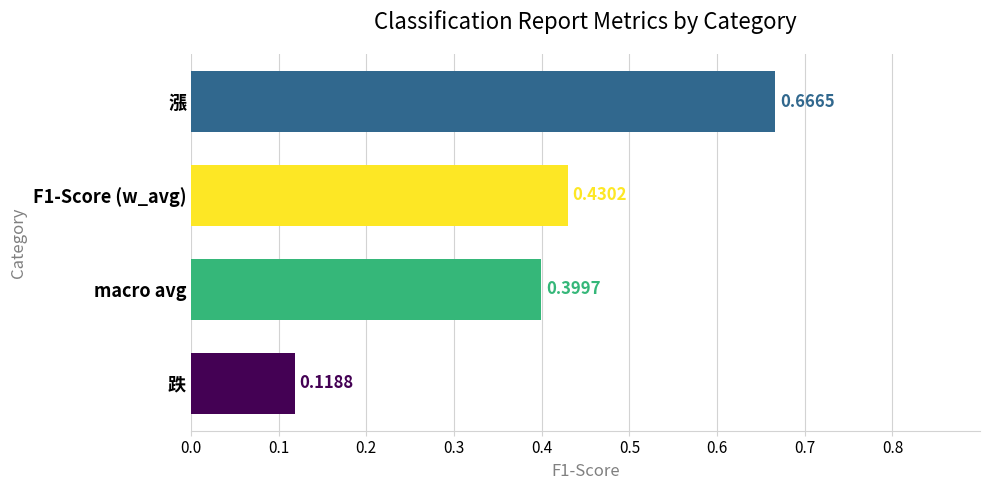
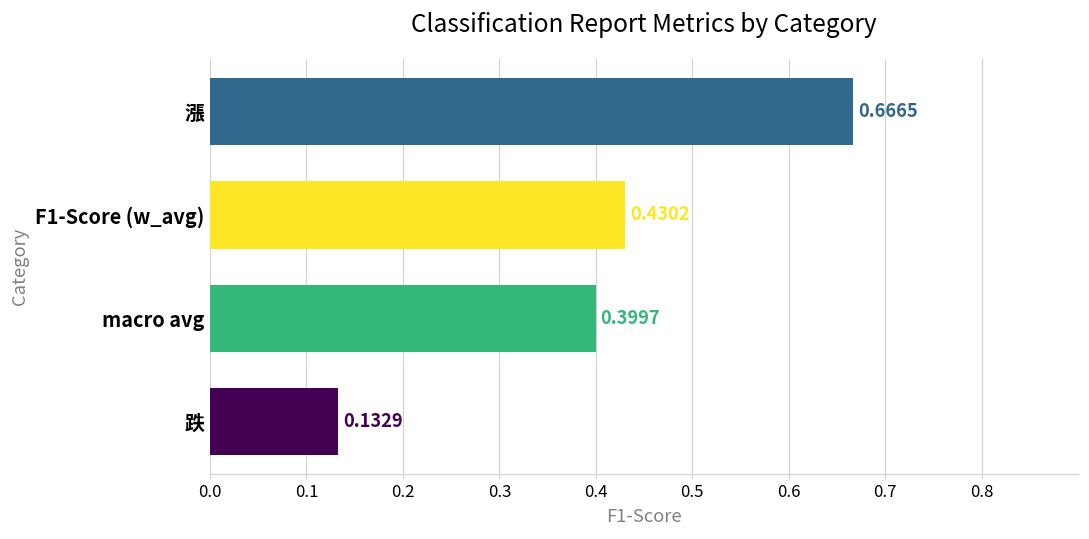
  {
    "漲": 0.6665,
    "F1-Score (w_avg)": 0.4302,
    "macro avg": 0.3997,
-   "跌": 0.1188
+   "跌": 0.1329
  }
